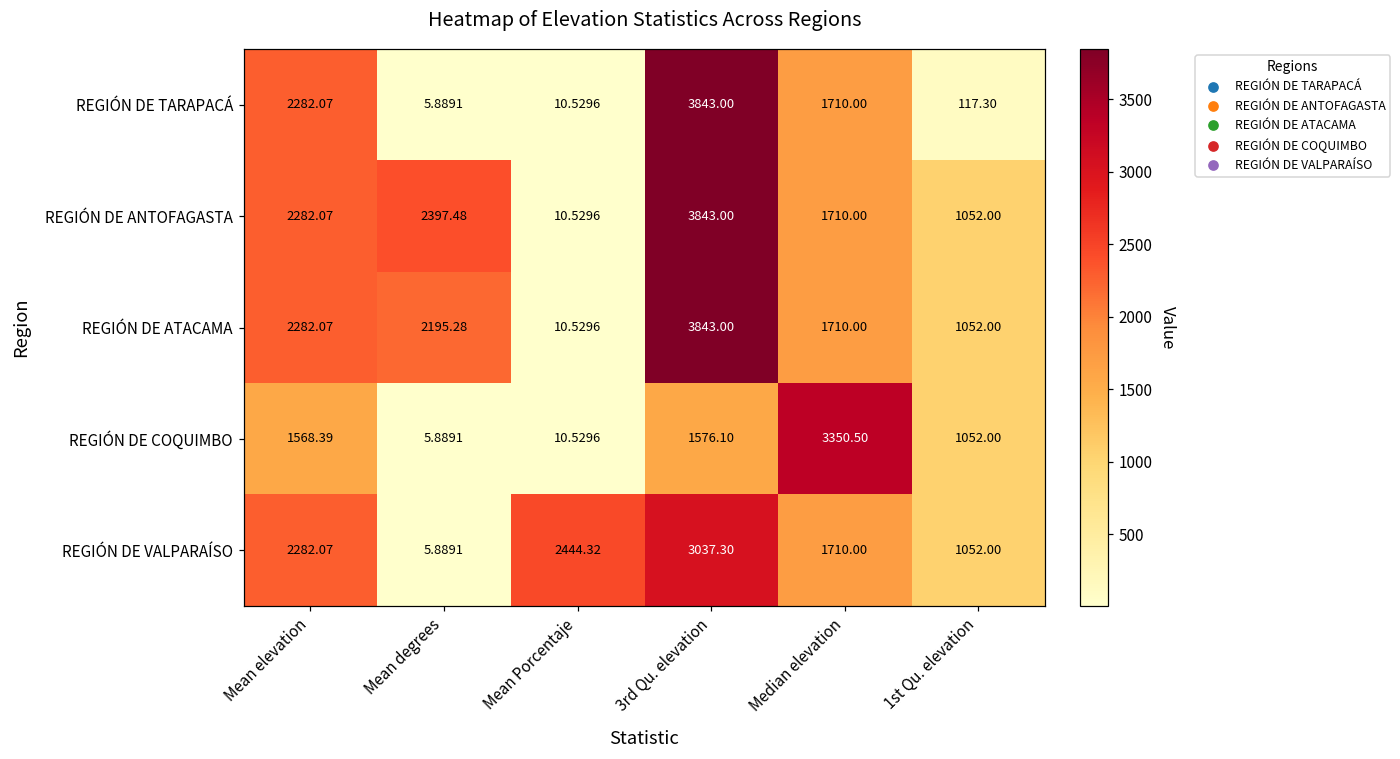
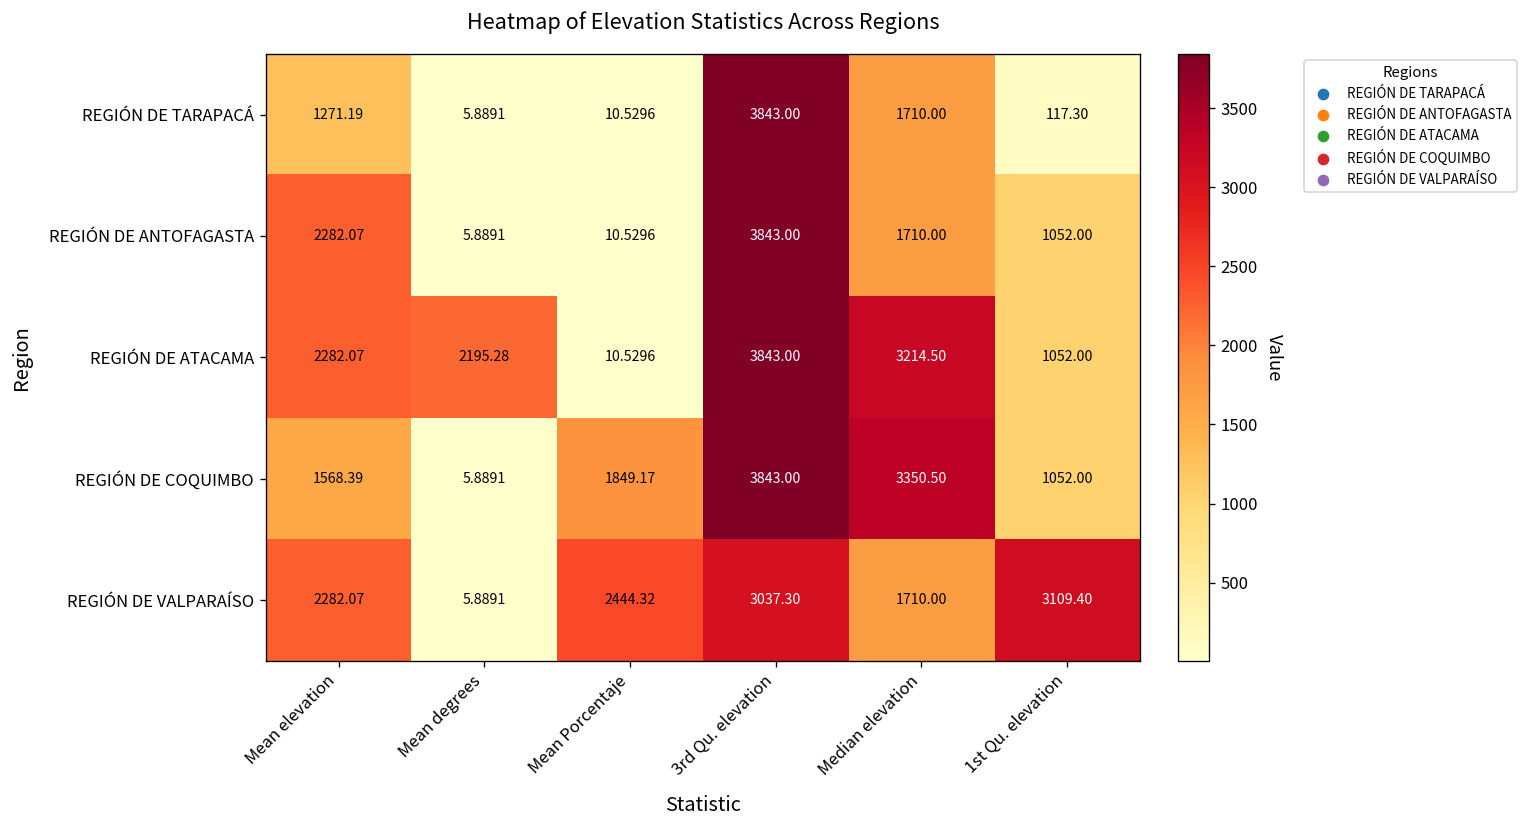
  {
    "REGIÓN DE TARAPACÁ": {
-     "Mean elevation": 2282.07,
+     "Mean elevation": 1271.19,
      "Mean degrees": 5.8891,
      "Mean Porcentaje": 10.5296,
      "3rd Qu. elevation": 3843.00,
      "Median elevation": 1710.00,
      "1st Qu. elevation": 117.30
    },
    "REGIÓN DE ANTOFAGASTA": {
      "Mean elevation": 2282.07,
-     "Mean degrees": 2397.48,
+     "Mean degrees": 5.8891,
      "Mean Porcentaje": 10.5296,
      "3rd Qu. elevation": 3843.00,
      "Median elevation": 1710.00,
      "1st Qu. elevation": 1052.00
    },
    "REGIÓN DE ATACAMA": {
      "Mean elevation": 2282.07,
      "Mean degrees": 2195.28,
      "Mean Porcentaje": 10.5296,
      "3rd Qu. elevation": 3843.00,
-     "Median elevation": 1710.00,
+     "Median elevation": 3214.50,
      "1st Qu. elevation": 1052.00
    },
    "REGIÓN DE COQUIMBO": {
      "Mean elevation": 1568.39,
      "Mean degrees": 5.8891,
-     "Mean Porcentaje": 10.5296,
-     "3rd Qu. elevation": 1576.10,
+     "Mean Porcentaje": 1849.17,
+     "3rd Qu. elevation": 3843.00,
      "Median elevation": 3350.50,
      "1st Qu. elevation": 1052.00
    },
    "REGIÓN DE VALPARAÍSO": {
      "Mean elevation": 2282.07,
      "Mean degrees": 5.8891,
      "Mean Porcentaje": 2444.32,
      "3rd Qu. elevation": 3037.30,
      "Median elevation": 1710.00,
-     "1st Qu. elevation": 1052.00
+     "1st Qu. elevation": 3109.40
    }
  }
